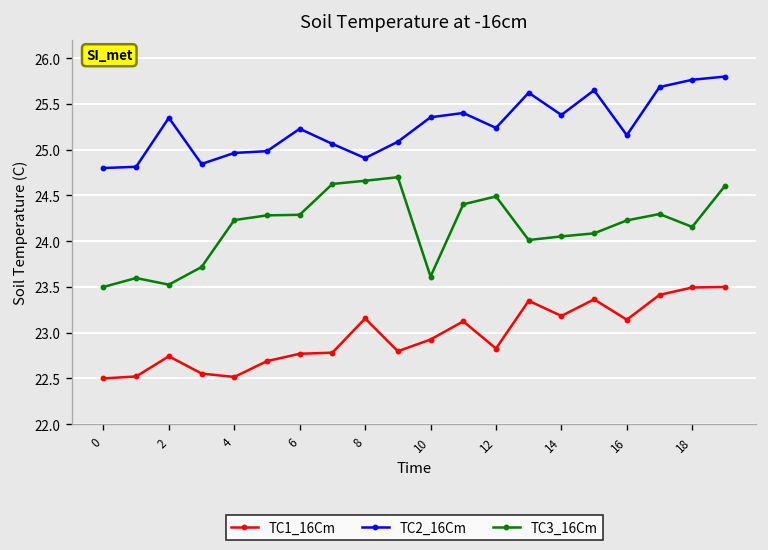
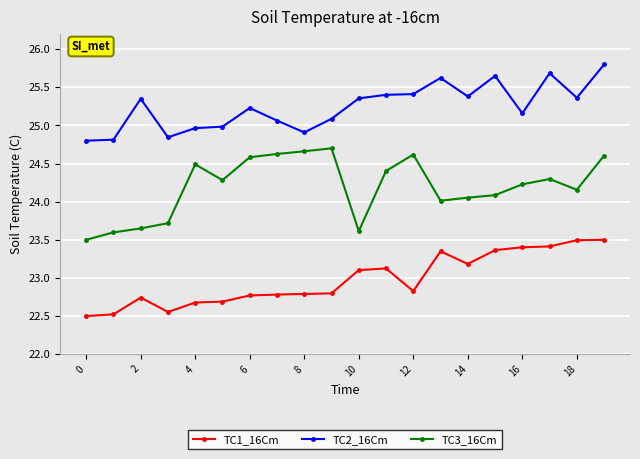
  {
    "TC1_16Cm": {
      "0": 22.5,
      "2": 22.7,
-     "4": 22.5,
+     "4": 22.7,
      "6": 22.8,
-     "8": 23.2,
-     "10": 22.9,
+     "8": 22.8,
+     "10": 23.1,
      "12": 22.8,
      "14": 23.2,
-     "16": 23.1,
+     "16": 23.4,
      "18": 23.5
    },
    "TC2_16Cm": {
      "0": 24.8,
      "2": 25.3,
      "4": 25.0,
      "6": 25.2,
      "8": 24.9,
      "10": 25.4,
-     "12": 25.2,
+     "12": 25.4,
      "14": 25.4,
      "16": 25.2,
-     "18": 25.8
+     "18": 25.4
    },
    "TC3_16Cm": {
      "0": 23.5,
-     "2": 23.5,
-     "4": 24.2,
-     "6": 24.3,
+     "2": 23.6,
+     "4": 24.5,
+     "6": 24.6,
      "8": 24.7,
      "10": 23.6,
-     "12": 24.5,
+     "12": 24.6,
      "14": 24.1,
      "16": 24.2,
      "18": 24.2
    }
  }
